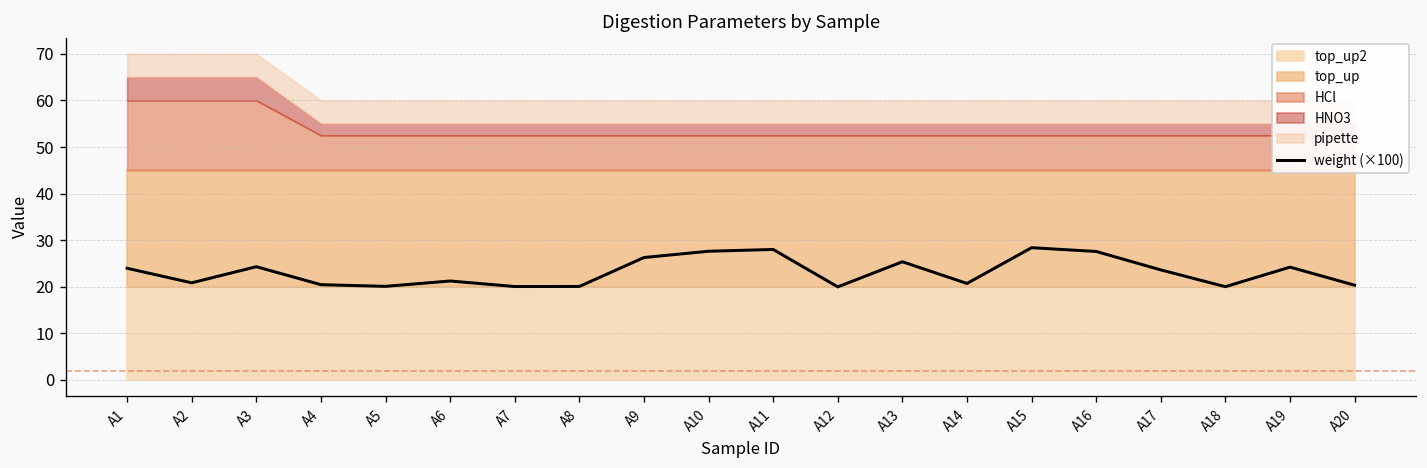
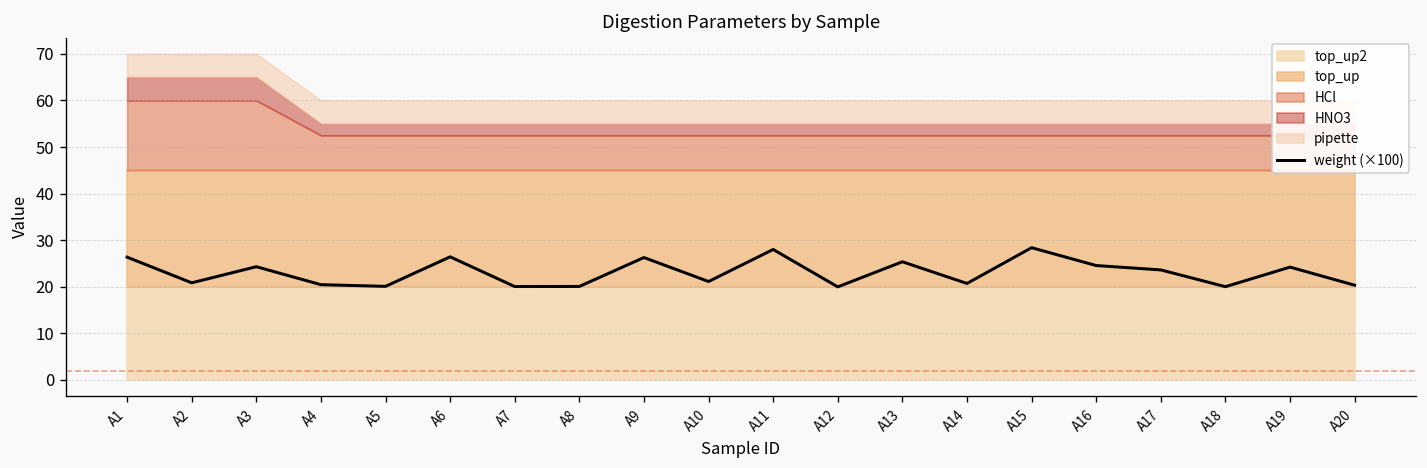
  {
    "weight (×100)": {
-     "A1": 24,
+     "A1": 26,
      "A2": 21,
      "A3": 24,
-     "A6": 21,
+     "A6": 26,
      "A9": 26,
-     "A10": 28,
+     "A10": 21,
      "A11": 28,
      "A13": 25,
      "A14": 21,
      "A15": 28,
-     "A16": 28,
+     "A16": 25,
      "A17": 24,
      "A19": 24
    }
  }
